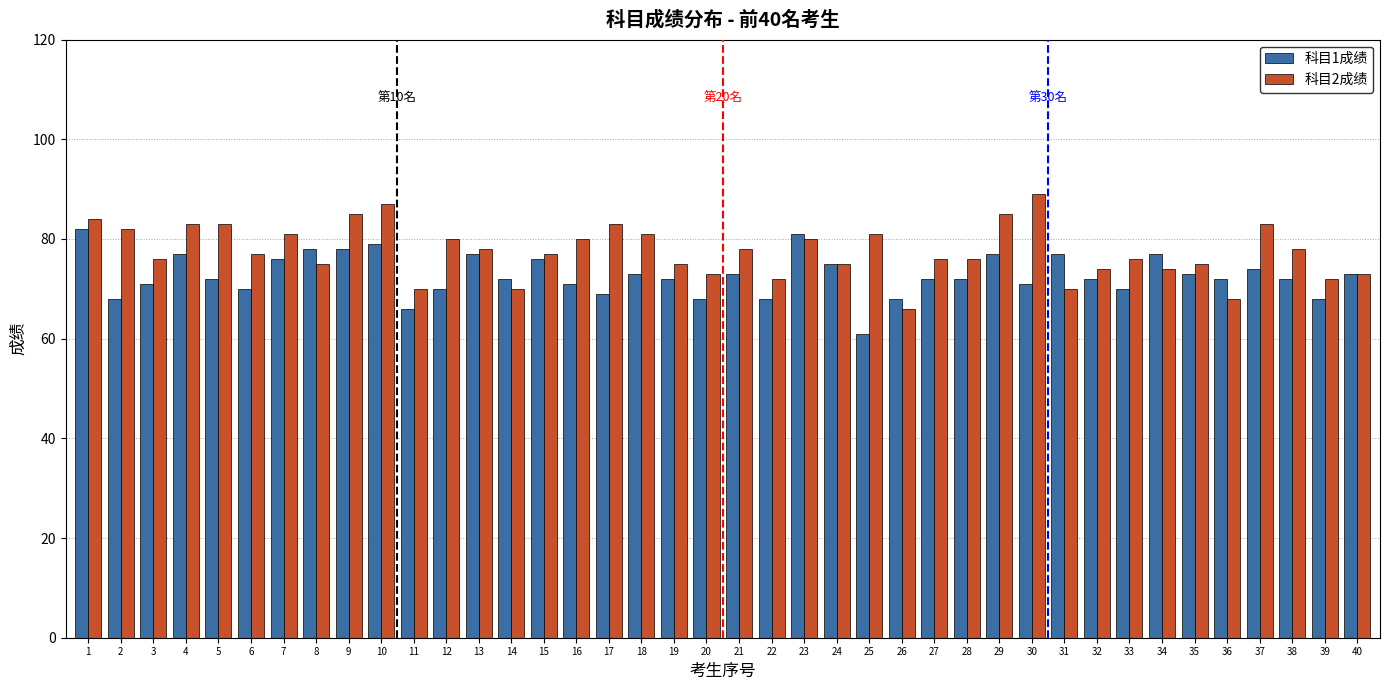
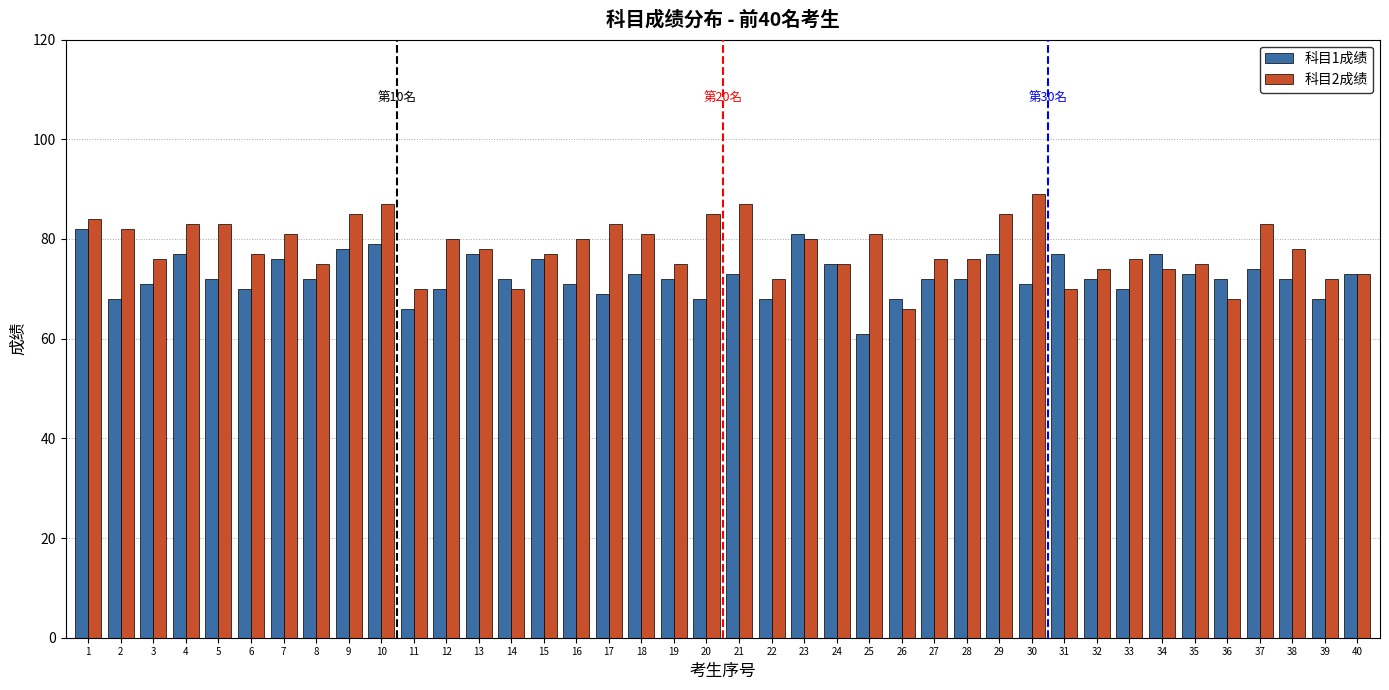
  {
    "科目1成绩": {
      "1": 82,
      "2": 68,
      "3": 71,
      "4": 77,
      "5": 72,
      "6": 70,
      "7": 76,
-     "8": 78,
+     "8": 72,
      "9": 78,
      "10": 79,
      "11": 66,
      "12": 70,
      "13": 77,
      "14": 72,
      "15": 76,
      "16": 71,
      "17": 69,
      "18": 73,
      "19": 72,
      "20": 68,
      "21": 73,
      "22": 68,
      "23": 81,
      "24": 75,
      "25": 61,
      "26": 68,
      "27": 72,
      "28": 72,
      "29": 77,
      "30": 71,
      "31": 77,
      "32": 72,
      "33": 70,
      "34": 77,
      "35": 73,
      "36": 72,
      "37": 74,
      "38": 72,
      "39": 68,
      "40": 73
    },
    "科目2成绩": {
      "1": 84,
      "2": 82,
      "3": 76,
      "4": 83,
      "5": 83,
      "6": 77,
      "7": 81,
      "8": 75,
      "9": 85,
      "10": 87,
      "11": 70,
      "12": 80,
      "13": 78,
      "14": 70,
      "15": 77,
      "16": 80,
      "17": 83,
      "18": 81,
      "19": 75,
-     "20": 73,
-     "21": 78,
+     "20": 85,
+     "21": 87,
      "22": 72,
      "23": 80,
      "24": 75,
      "25": 81,
      "26": 66,
      "27": 76,
      "28": 76,
      "29": 85,
      "30": 89,
      "31": 70,
      "32": 74,
      "33": 76,
      "34": 74,
      "35": 75,
      "36": 68,
      "37": 83,
      "38": 78,
      "39": 72,
      "40": 73
    }
  }
